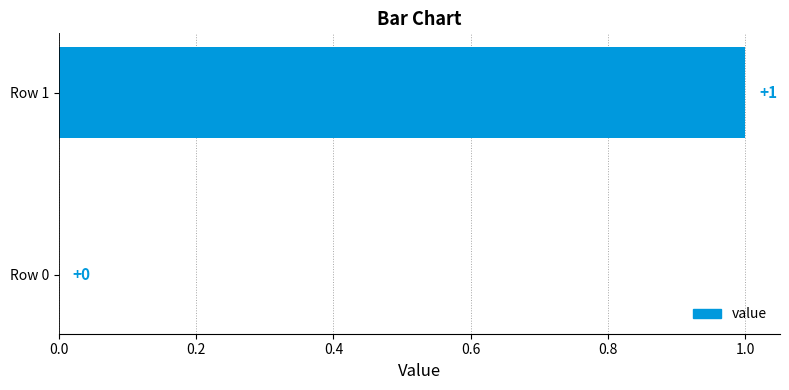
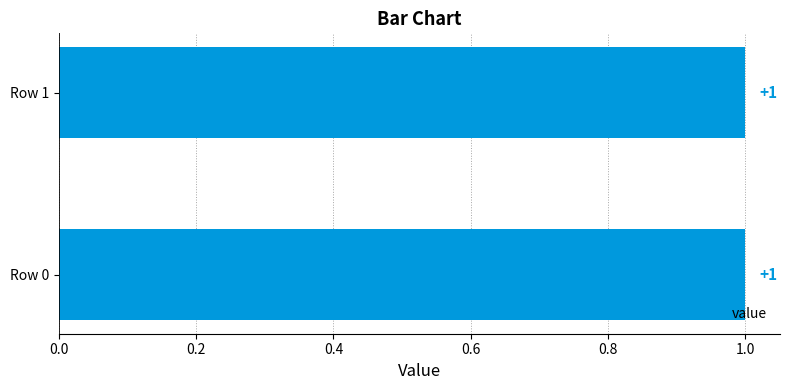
  {
    "Row 1": "+1",
-   "Row 0": "+0"
+   "Row 0": "+1"
  }
